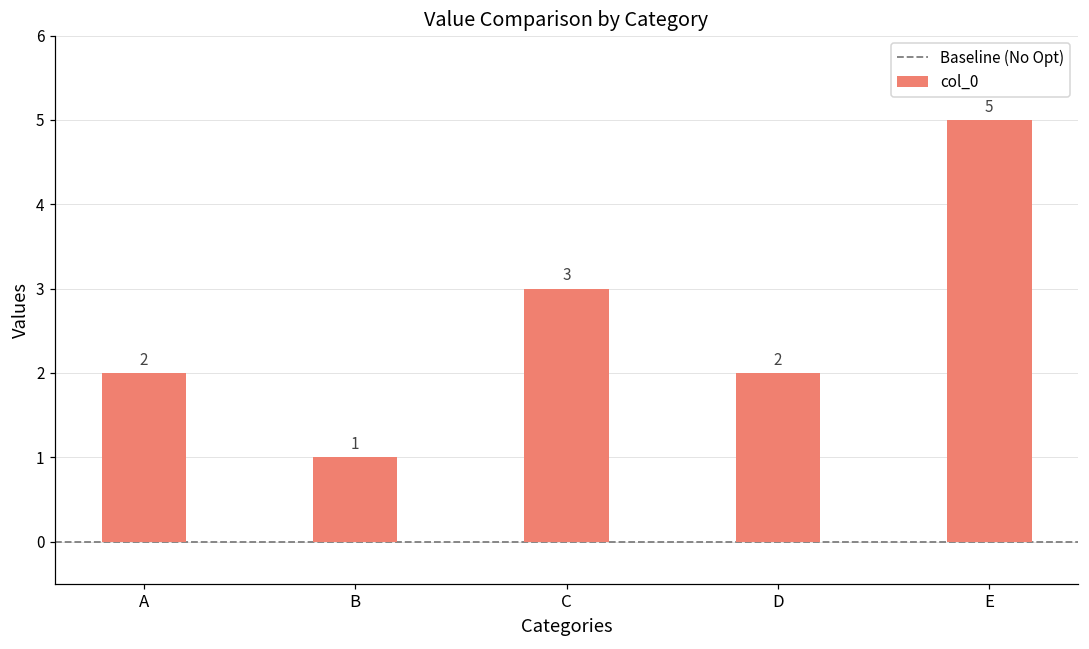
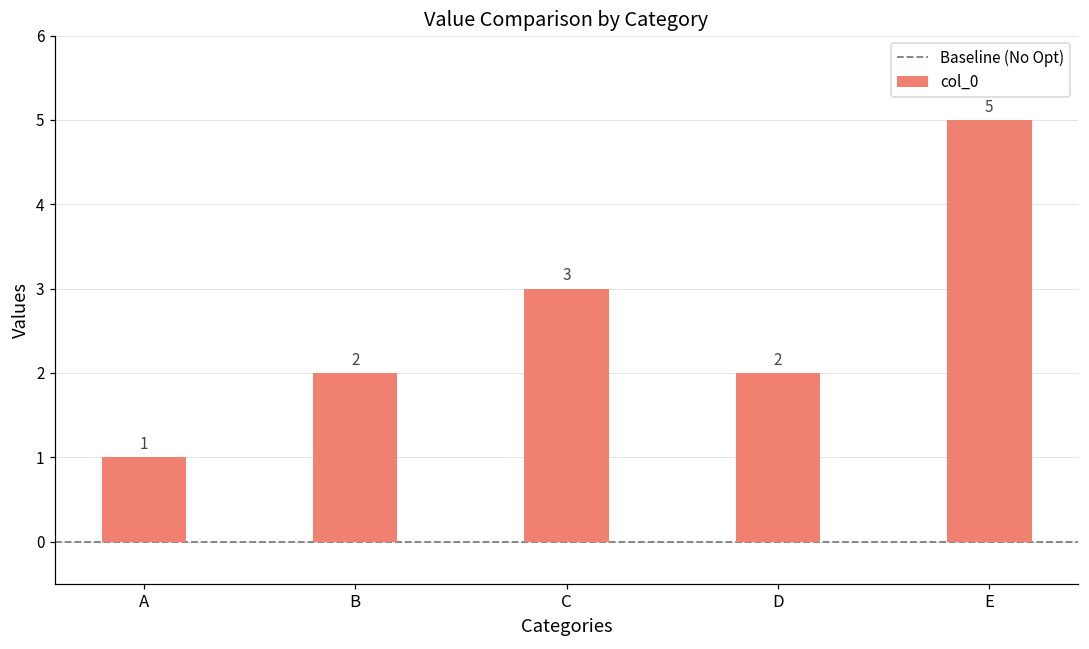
  {
-   "A": 2,
-   "B": 1,
+   "A": 1,
+   "B": 2,
    "C": 3,
    "D": 2,
    "E": 5
  }
